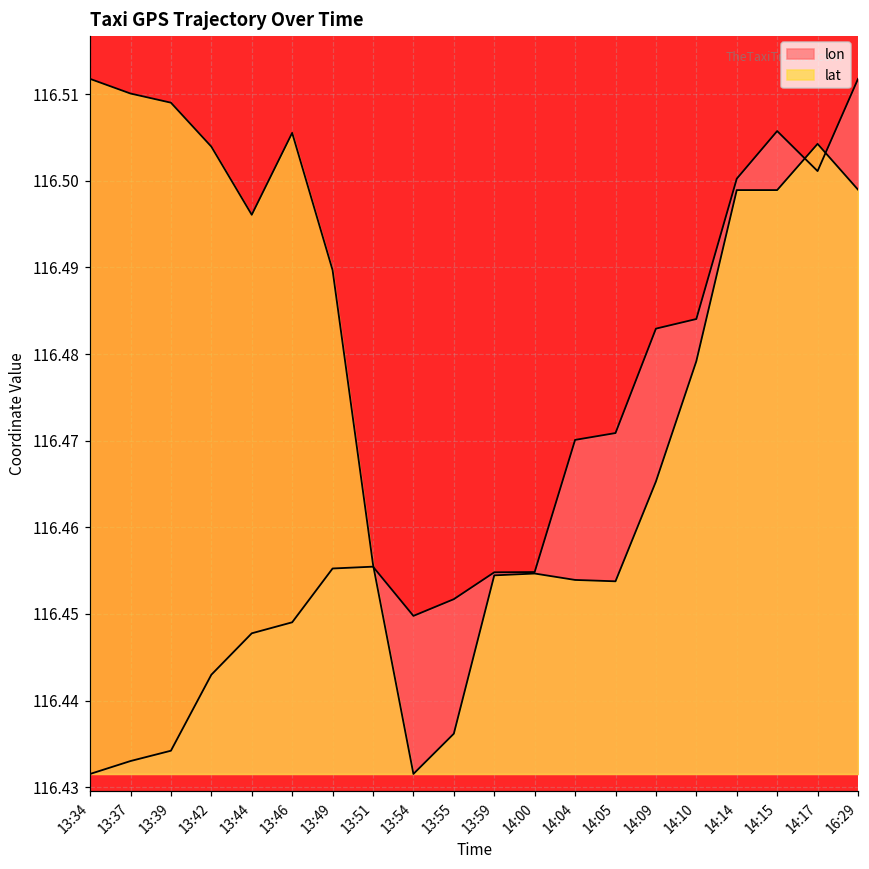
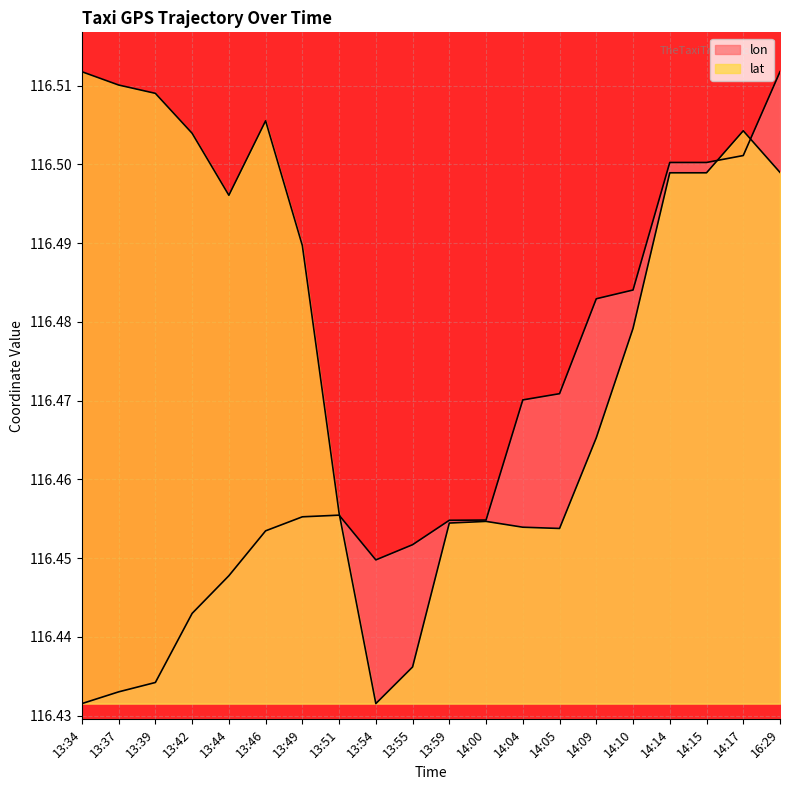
  {
    "lon": {
      "13:34": 116.432,
      "13:37": 116.433,
      "13:39": 116.434,
      "13:42": 116.443,
      "13:44": 116.448,
-     "13:46": 116.449,
+     "13:46": 116.453,
      "13:49": 116.455,
      "13:54": 116.450,
      "13:55": 116.452,
      "13:59": 116.455,
      "14:04": 116.470,
      "14:05": 116.471,
      "14:09": 116.483,
      "14:10": 116.484,
      "14:14": 116.500,
-     "14:15": 116.506,
+     "14:15": 116.500,
      "14:17": 116.501,
      "16:29": 116.512
    },
    "lat": {
      "13:34": 116.512,
      "13:37": 116.510,
      "13:39": 116.509,
      "13:42": 116.504,
      "13:44": 116.496,
      "13:46": 116.506,
      "13:49": 116.490,
      "13:54": 116.432,
      "13:55": 116.436,
      "13:59": 116.454,
      "14:04": 116.454,
      "14:05": 116.454,
      "14:09": 116.465,
      "14:10": 116.479,
      "14:14": 116.499,
      "14:15": 116.499,
      "14:17": 116.504,
      "16:29": 116.499
    }
  }
